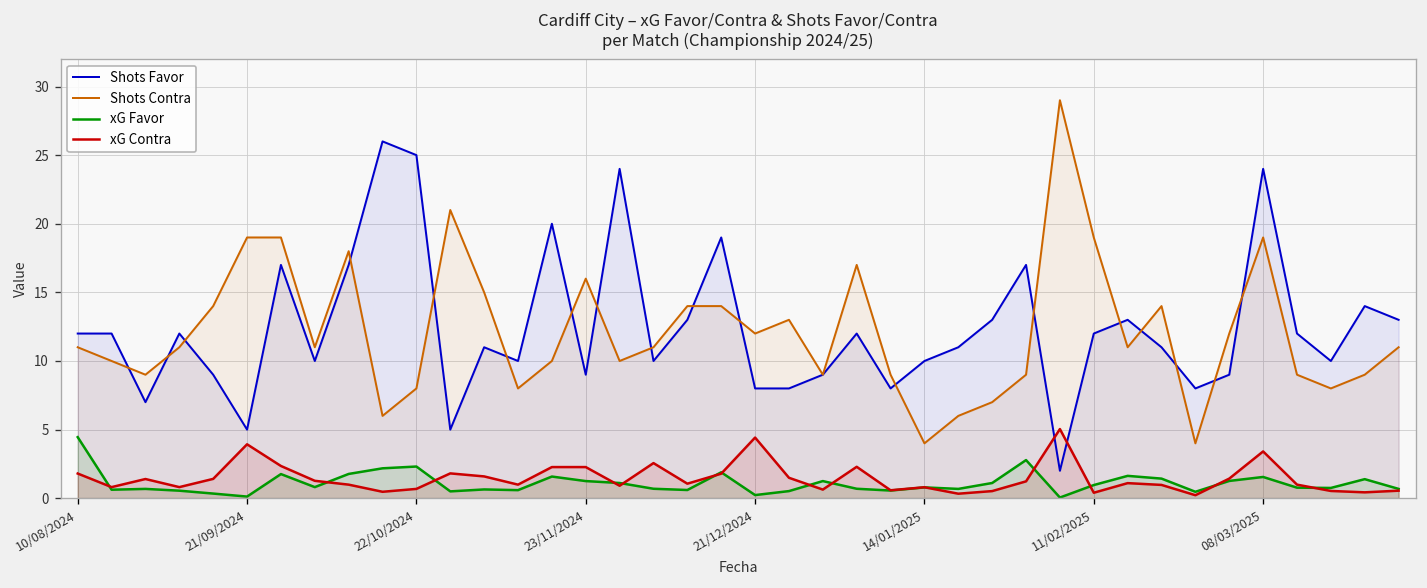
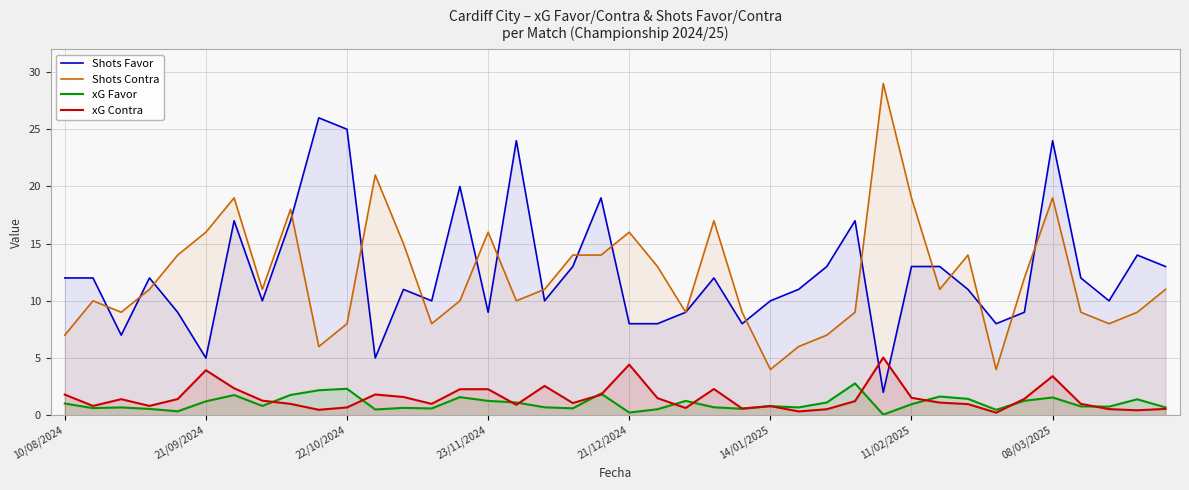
  {
    "Shots Favor": {
      "10/08/2024": 12,
      "21/09/2024": 5,
      "22/10/2024": 25,
      "23/11/2024": 9,
      "21/12/2024": 8,
      "14/01/2025": 10,
-     "11/02/2025": 12,
+     "11/02/2025": 13,
      "08/03/2025": 24
    },
    "Shots Contra": {
-     "10/08/2024": 11,
-     "21/09/2024": 19,
+     "10/08/2024": 7,
+     "21/09/2024": 16,
      "22/10/2024": 8,
      "23/11/2024": 16,
-     "21/12/2024": 12,
+     "21/12/2024": 16,
      "14/01/2025": 4,
      "11/02/2025": 19,
      "08/03/2025": 19
    },
    "xG Favor": {
-     "10/08/2024": 4.5,
-     "21/09/2024": 0.1,
+     "10/08/2024": 1.0,
+     "21/09/2024": 1.2,
      "22/10/2024": 2.3,
      "23/11/2024": 1.3,
      "21/12/2024": 0.2,
      "11/02/2025": 1.0,
      "08/03/2025": 1.6
    },
    "xG Contra": {
      "10/08/2024": 1.8,
      "21/09/2024": 3.9,
      "22/10/2024": 0.7,
      "23/11/2024": 2.3,
      "21/12/2024": 4.4,
-     "11/02/2025": 0.4,
+     "11/02/2025": 1.5,
      "08/03/2025": 3.4
    }
  }
